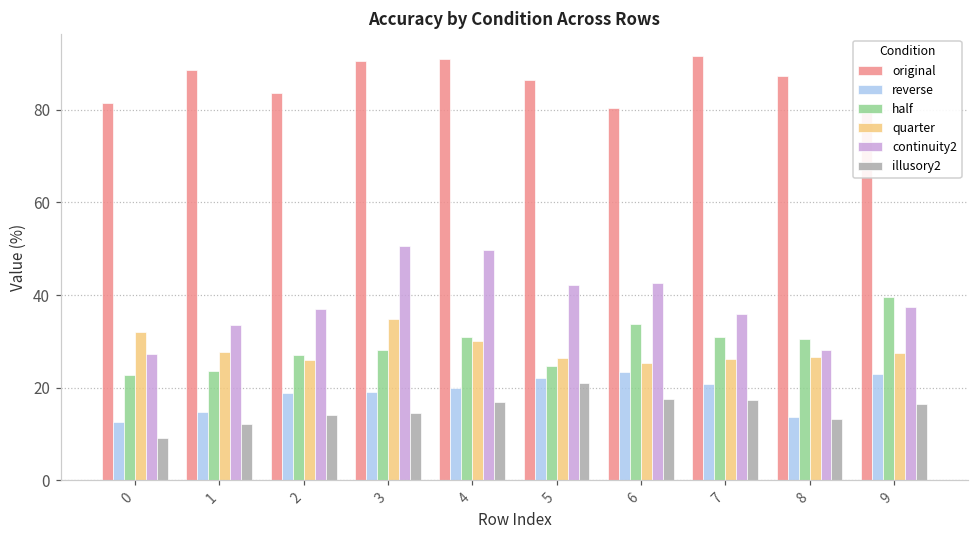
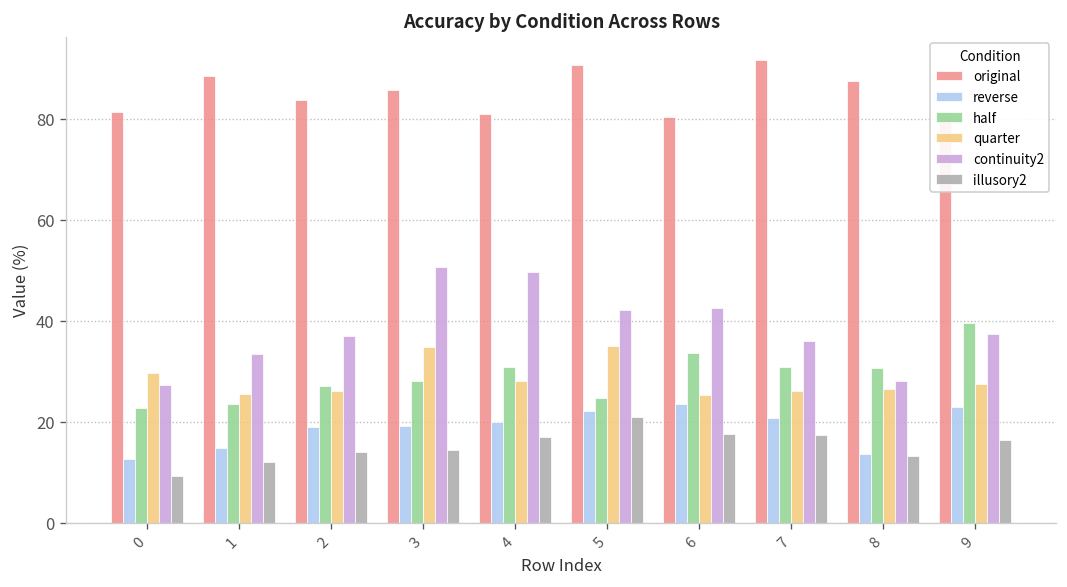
  {
    "original": {
      "0": 81,
      "1": 89,
      "2": 84,
-     "3": 91,
-     "4": 91,
-     "5": 86,
+     "3": 86,
+     "4": 81,
+     "5": 91,
      "6": 80,
      "7": 92,
      "8": 87
    },
    "quarter": {
-     "0": 32,
-     "1": 28,
+     "0": 30,
+     "1": 25,
      "2": 26,
      "3": 35,
-     "4": 30,
-     "5": 26,
+     "4": 28,
+     "5": 35,
      "6": 25,
      "7": 26,
      "8": 27,
      "9": 27
    }
  }
